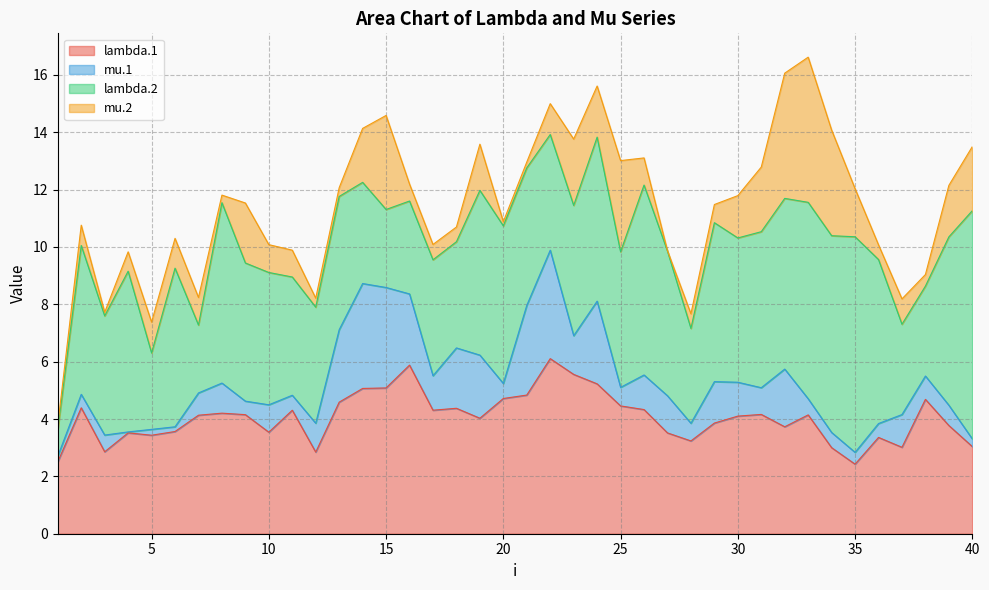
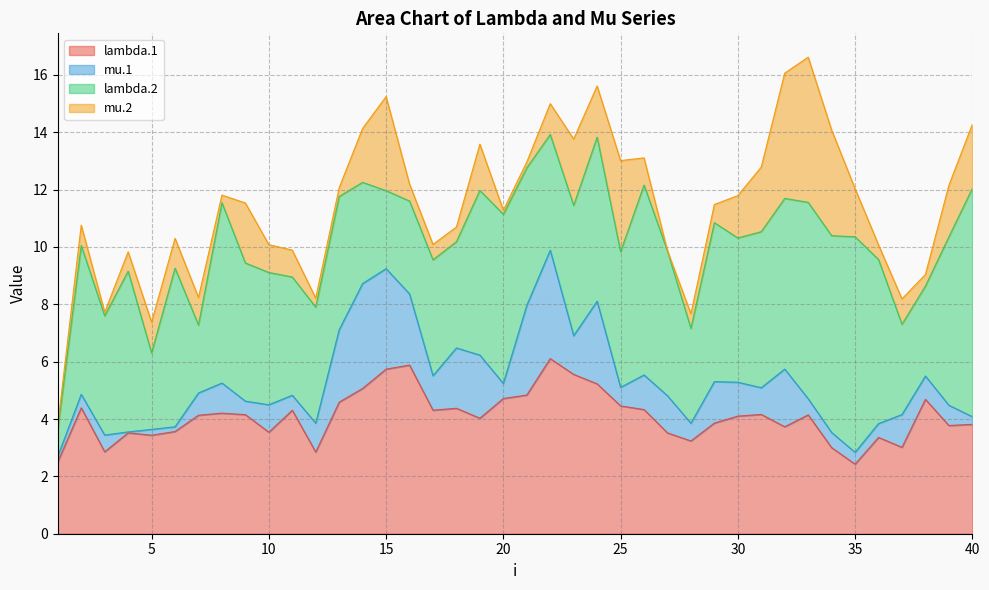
  {
    "lambda.1": {
      "5": 3.4,
      "10": 3.5,
-     "15": 5.1,
+     "15": 5.7,
      "20": 4.7,
      "25": 4.5,
      "30": 4.1,
      "35": 2.4,
-     "40": 3.0
+     "40": 3.8
    },
    "mu.1": {
      "5": 0.2,
      "10": 1.0,
      "15": 3.5,
      "20": 0.5,
      "25": 0.6,
      "30": 1.2,
      "35": 0.4,
      "40": 0.3
    },
    "lambda.2": {
      "5": 2.7,
      "10": 4.6,
      "15": 2.7,
-     "20": 5.5,
+     "20": 5.9,
      "25": 4.7,
      "30": 5.0,
      "35": 7.5,
      "40": 8.0
    },
    "mu.2": {
      "5": 1.1,
      "10": 1.0,
      "15": 3.3,
      "20": 0.1,
      "25": 3.2,
      "30": 1.5,
      "35": 1.7,
      "40": 2.2
    }
  }
